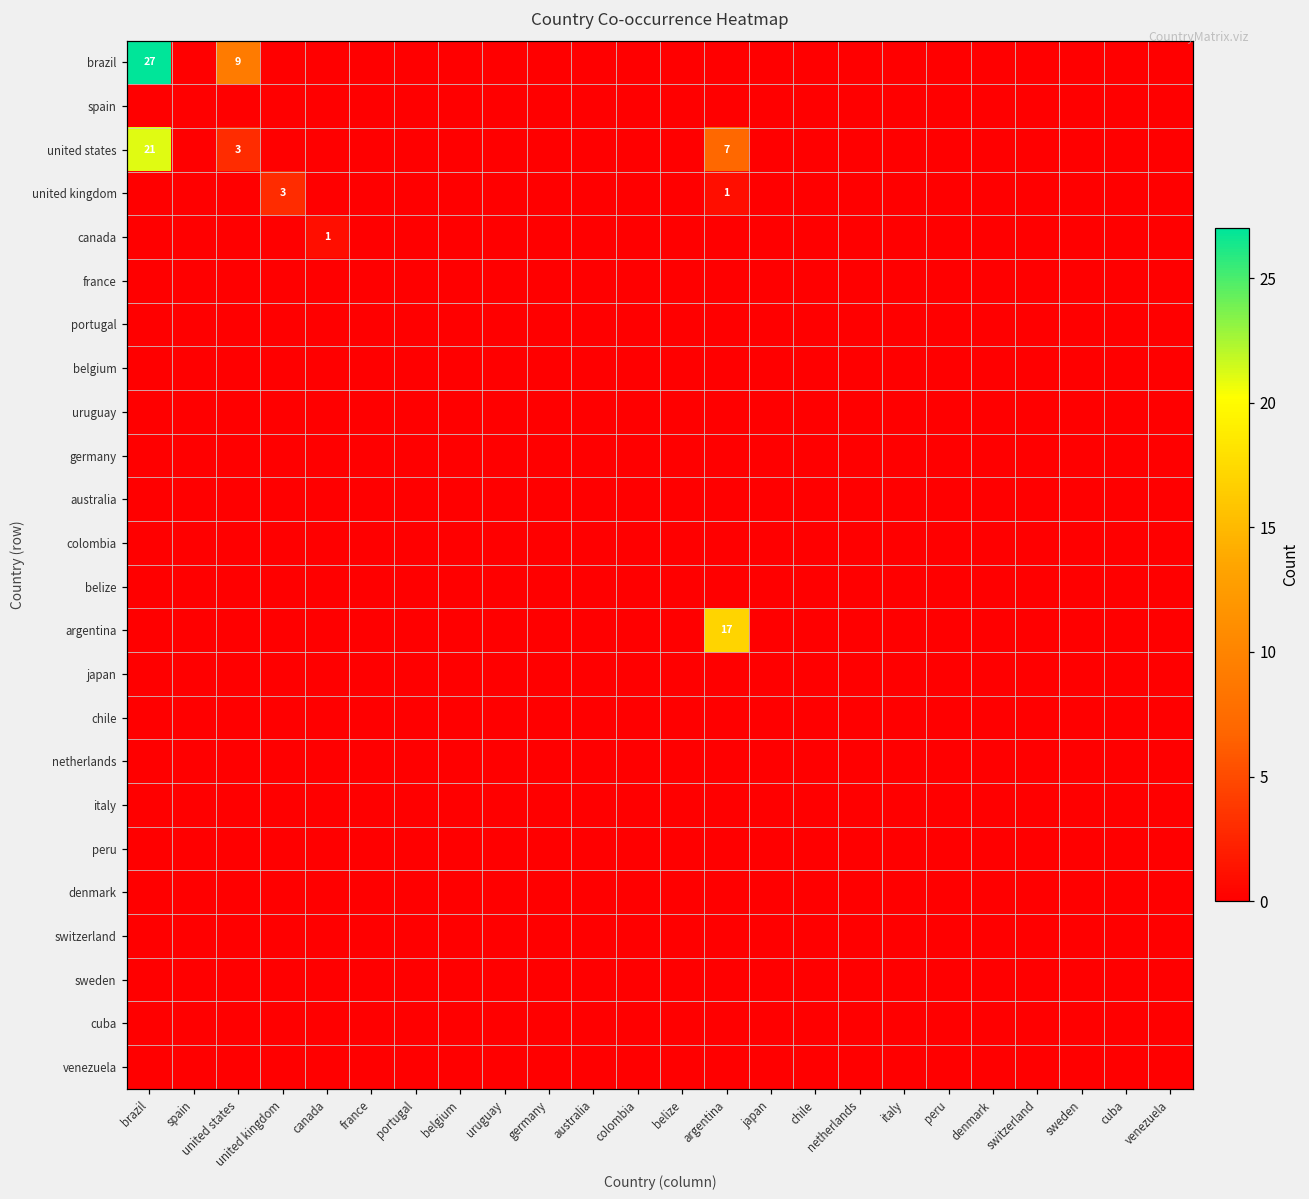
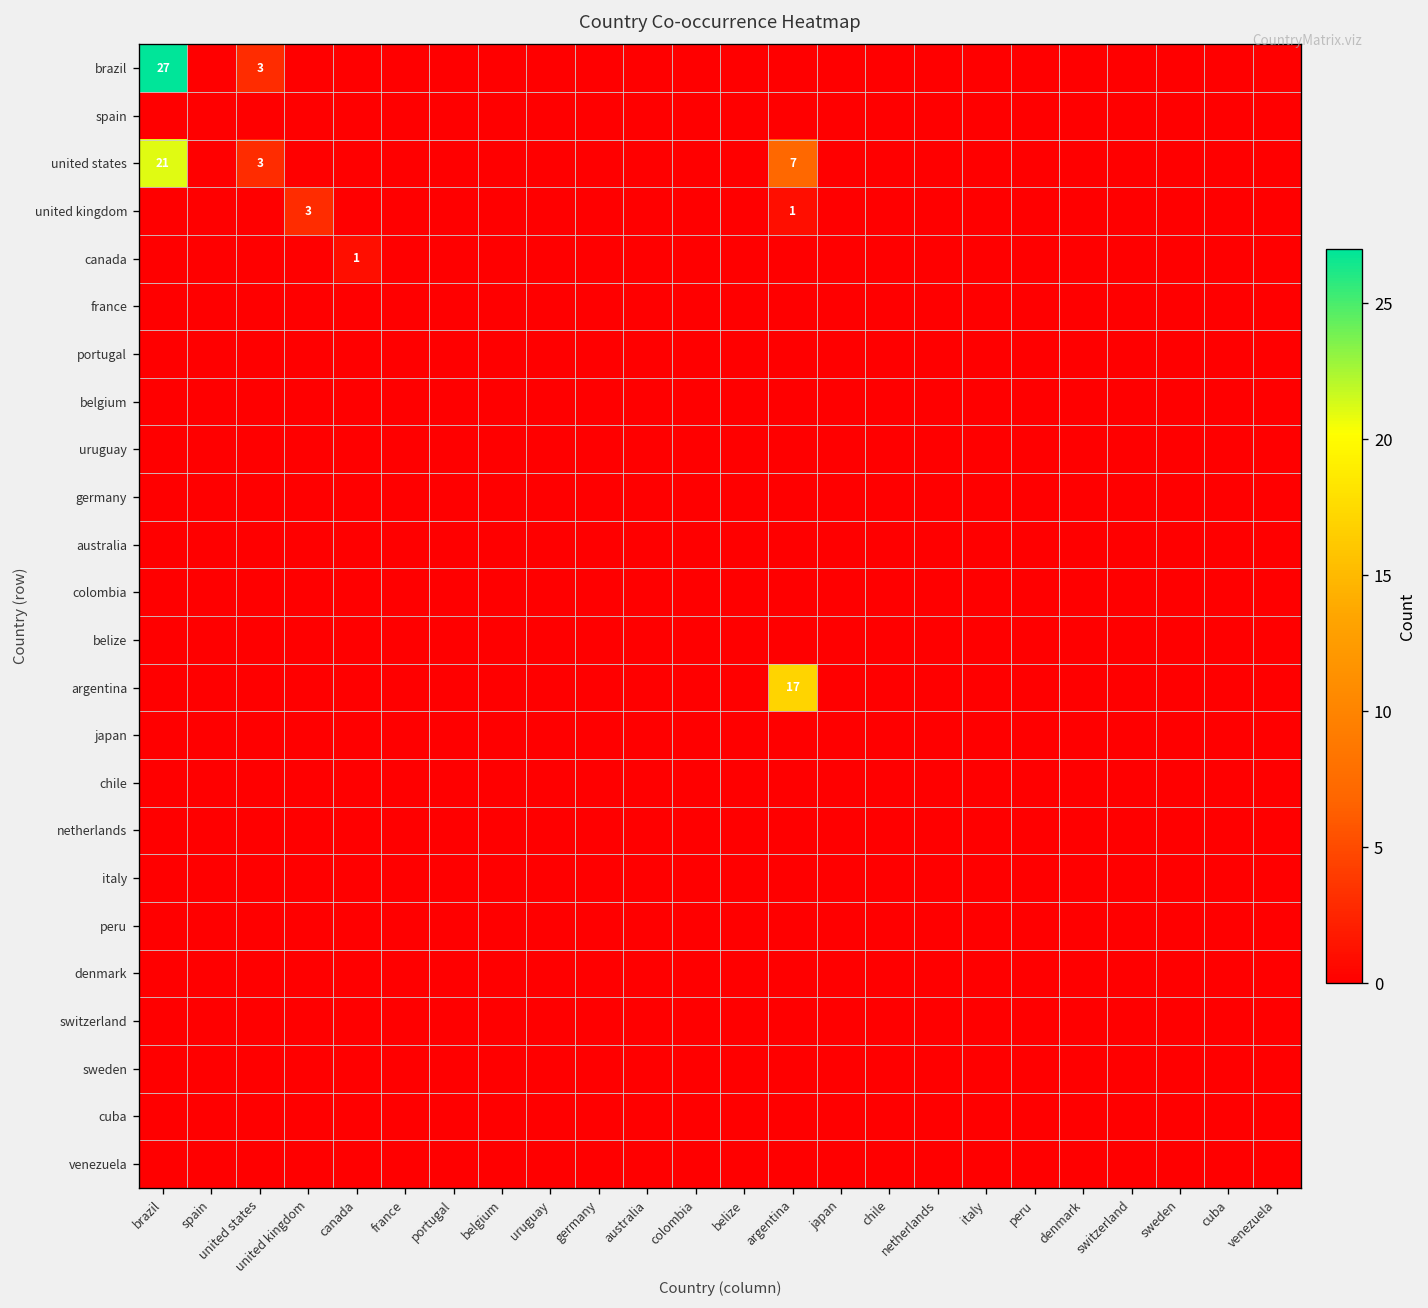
  {
    "brazil": {
      "brazil": 27,
-     "united states": 9
+     "united states": 3
    },
    "united states": {
      "brazil": 21,
      "united states": 3,
      "argentina": 7
    },
    "united kingdom": {
      "united kingdom": 3,
      "argentina": 1
    },
    "canada": {
      "canada": 1
    },
    "argentina": {
      "argentina": 17
    }
  }
